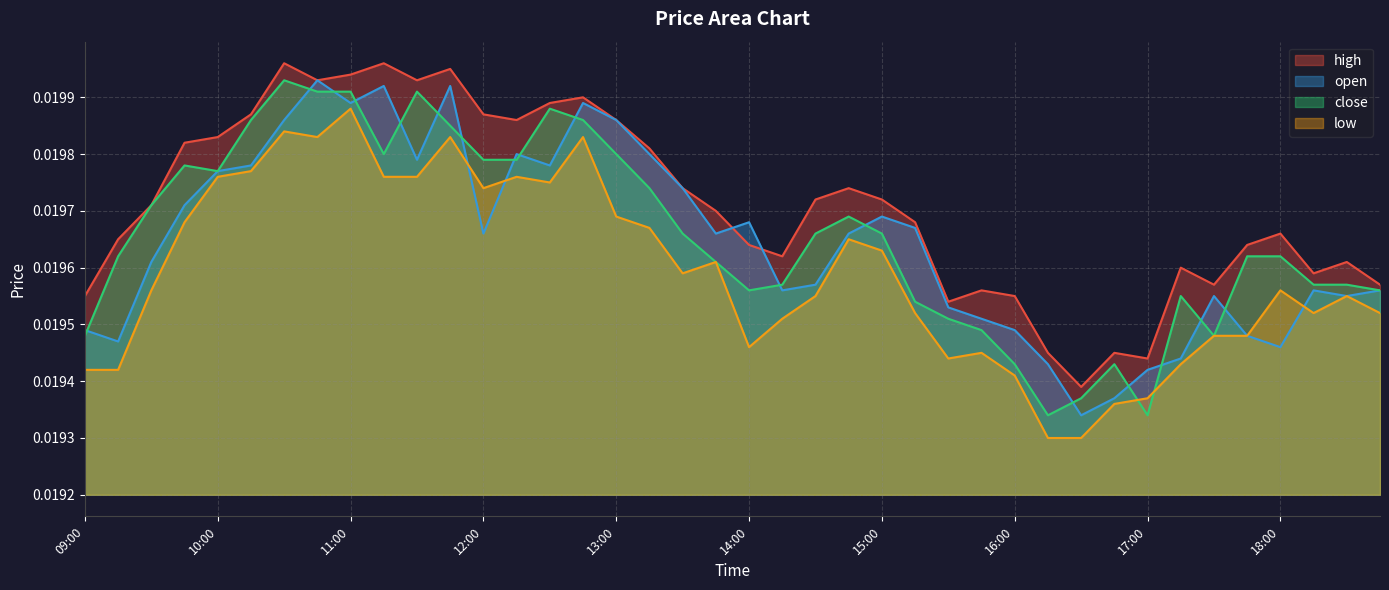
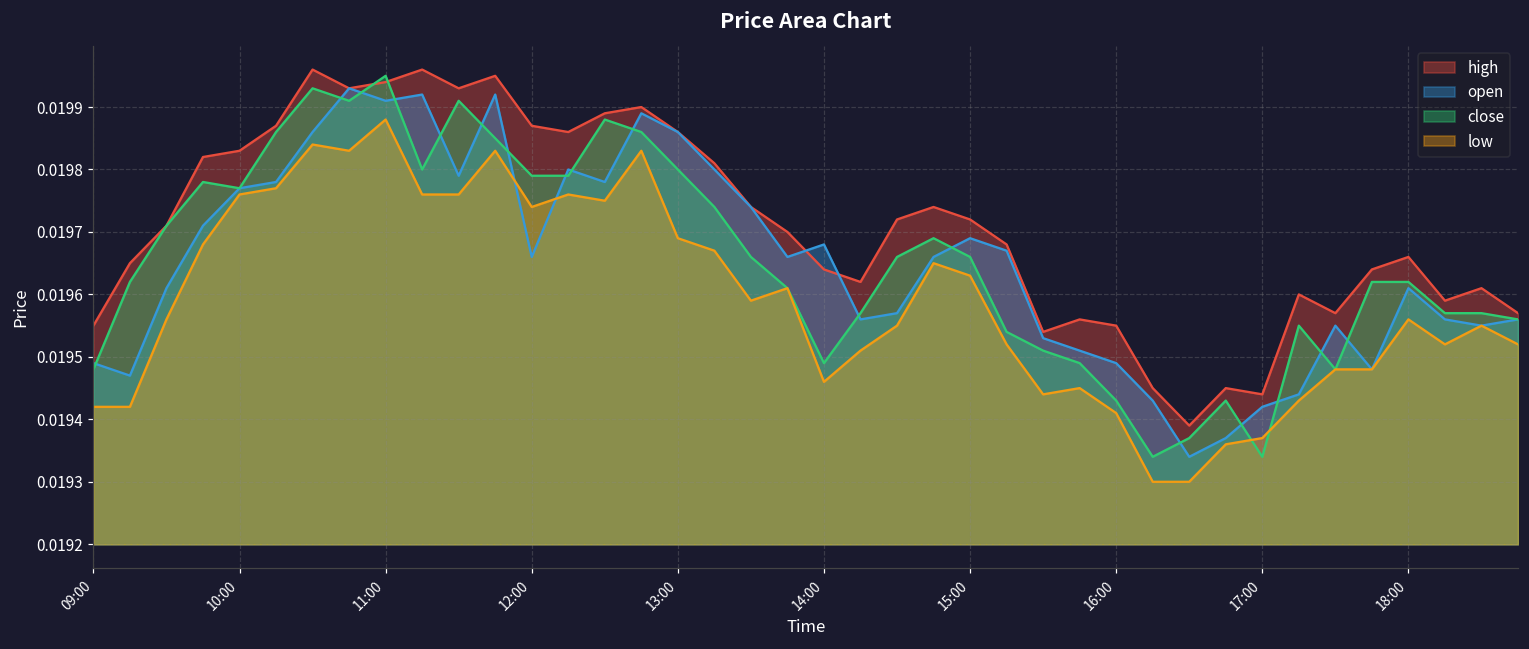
  {
    "open": {
      "09:00": 0.01949,
-     "11:00": 0.01989,
+     "11:00": 0.01991,
      "12:00": 0.01966,
      "14:00": 0.01968,
      "15:00": 0.01969,
      "16:00": 0.01949,
      "17:00": 0.01942,
-     "18:00": 0.01946
+     "18:00": 0.01961
    },
    "close": {
      "09:00": 0.01948,
-     "11:00": 0.01991,
+     "11:00": 0.01995,
      "12:00": 0.01979,
      "13:00": 0.01980,
-     "14:00": 0.01956,
+     "14:00": 0.01949,
      "15:00": 0.01966,
      "16:00": 0.01943,
      "17:00": 0.01934,
      "18:00": 0.01962
    }
  }
